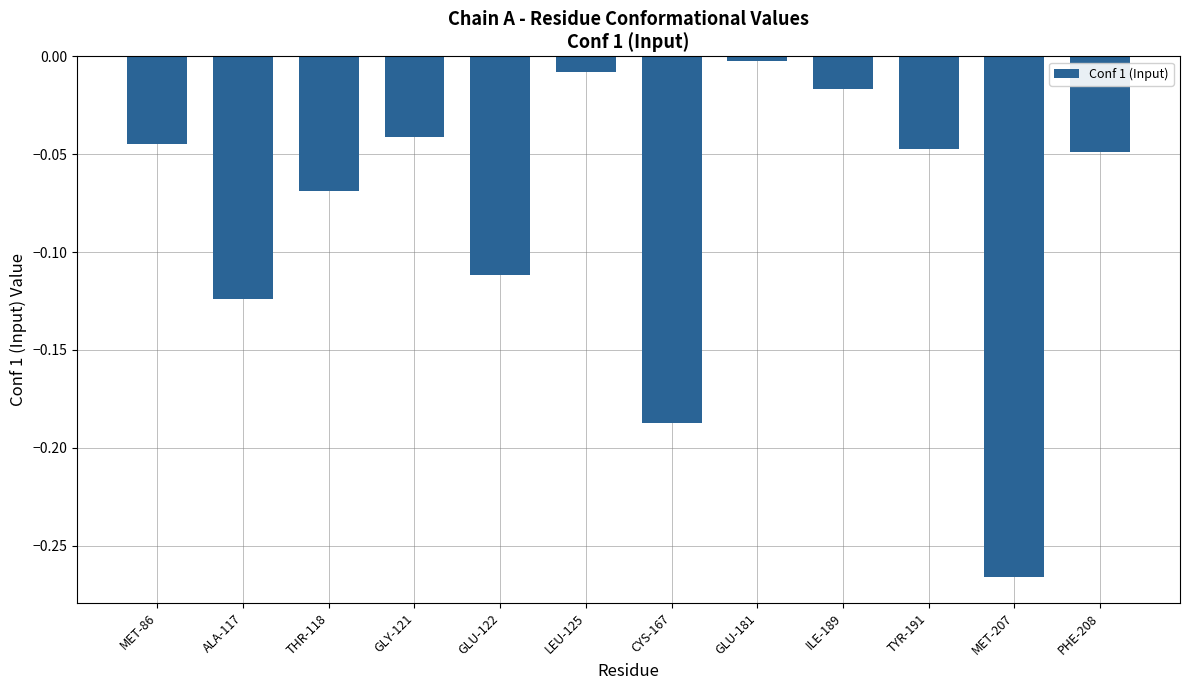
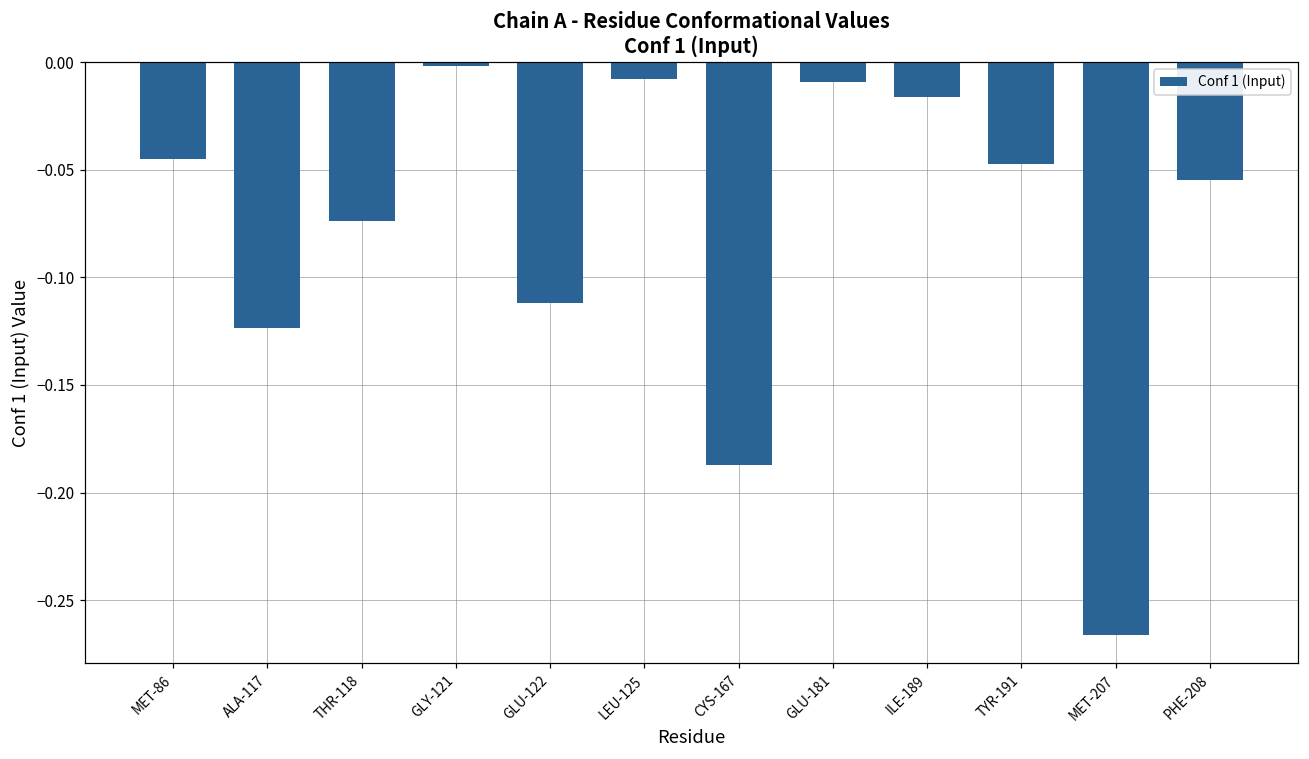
  {
    "MET-86": -0.045,
    "ALA-117": -0.124,
-   "THR-118": -0.069,
-   "GLY-121": -0.041,
+   "THR-118": -0.074,
+   "GLY-121": -0.002,
    "GLU-122": -0.112,
    "LEU-125": -0.008,
    "CYS-167": -0.187,
-   "GLU-181": -0.002,
+   "GLU-181": -0.009,
    "ILE-189": -0.016,
    "TYR-191": -0.047,
    "MET-207": -0.266,
-   "PHE-208": -0.049
+   "PHE-208": -0.055
  }
